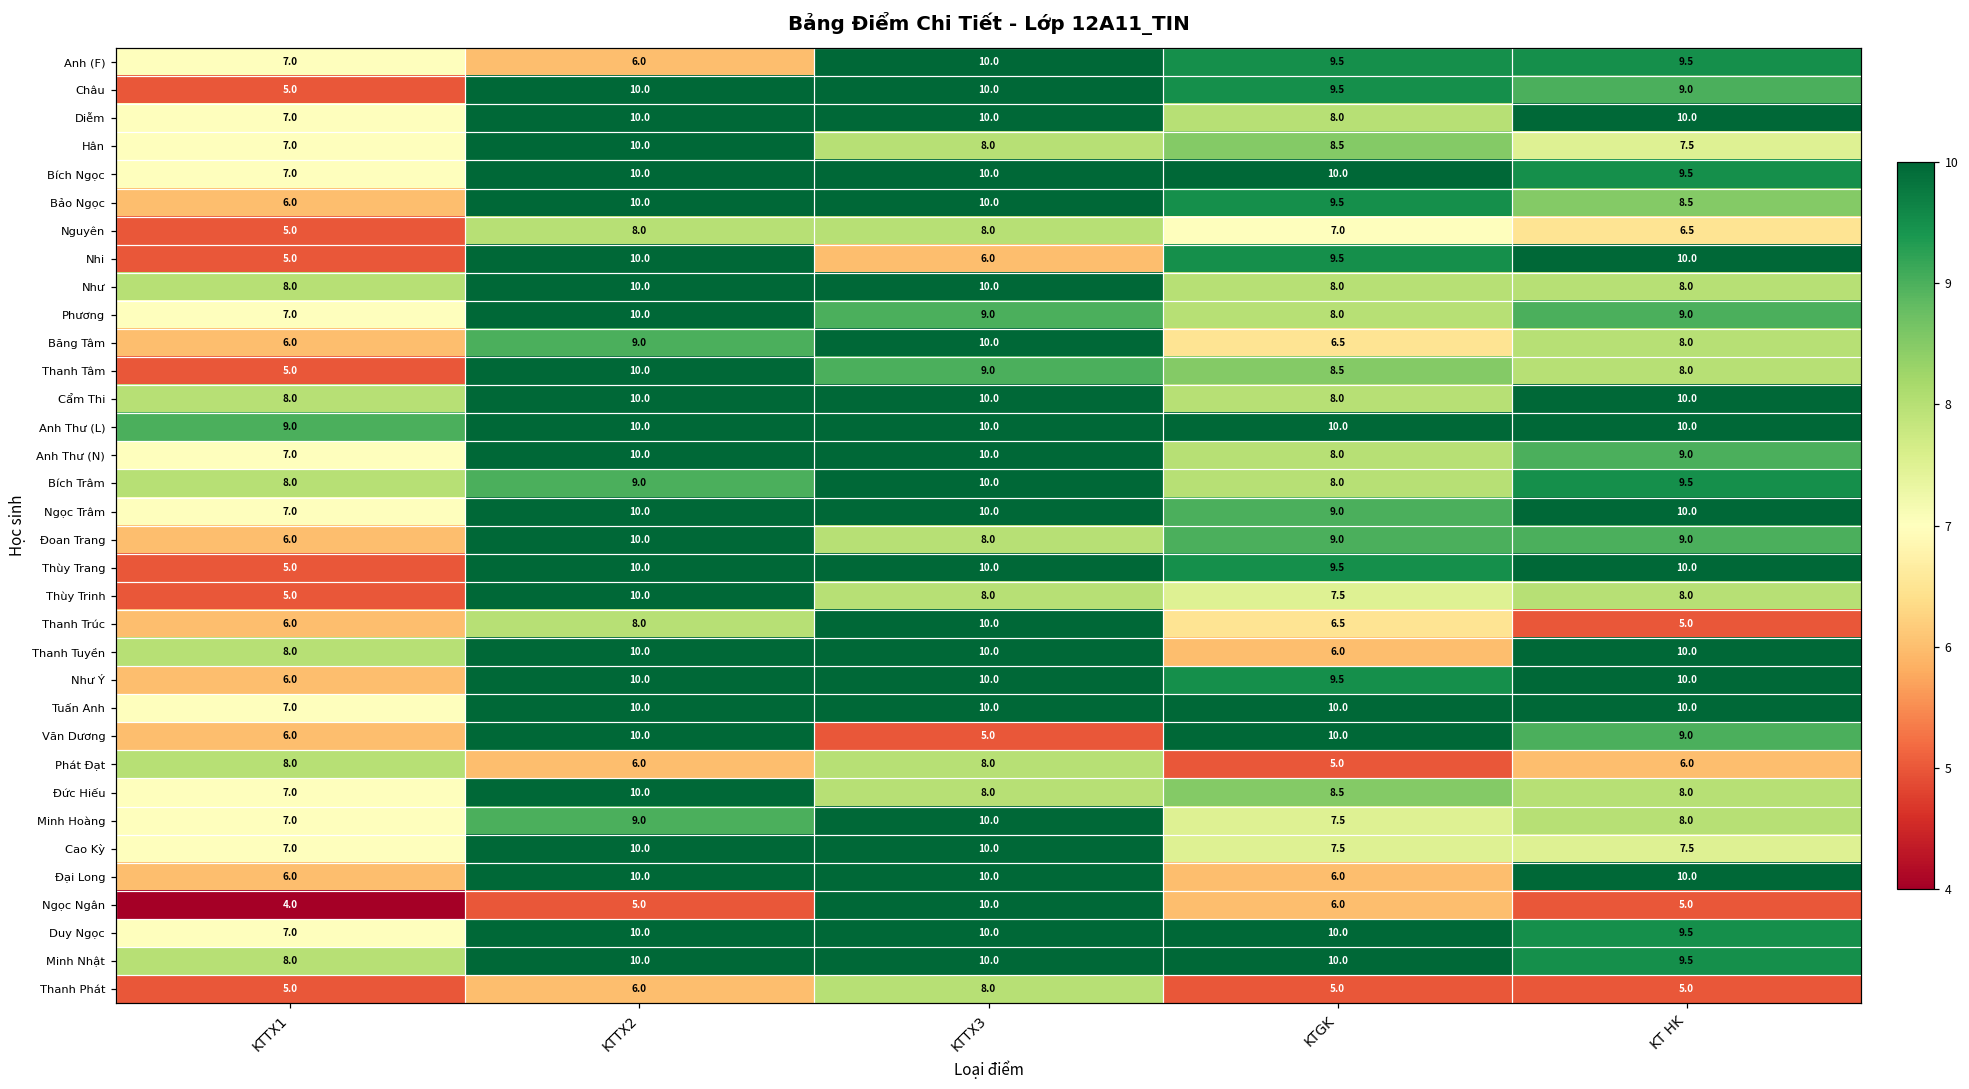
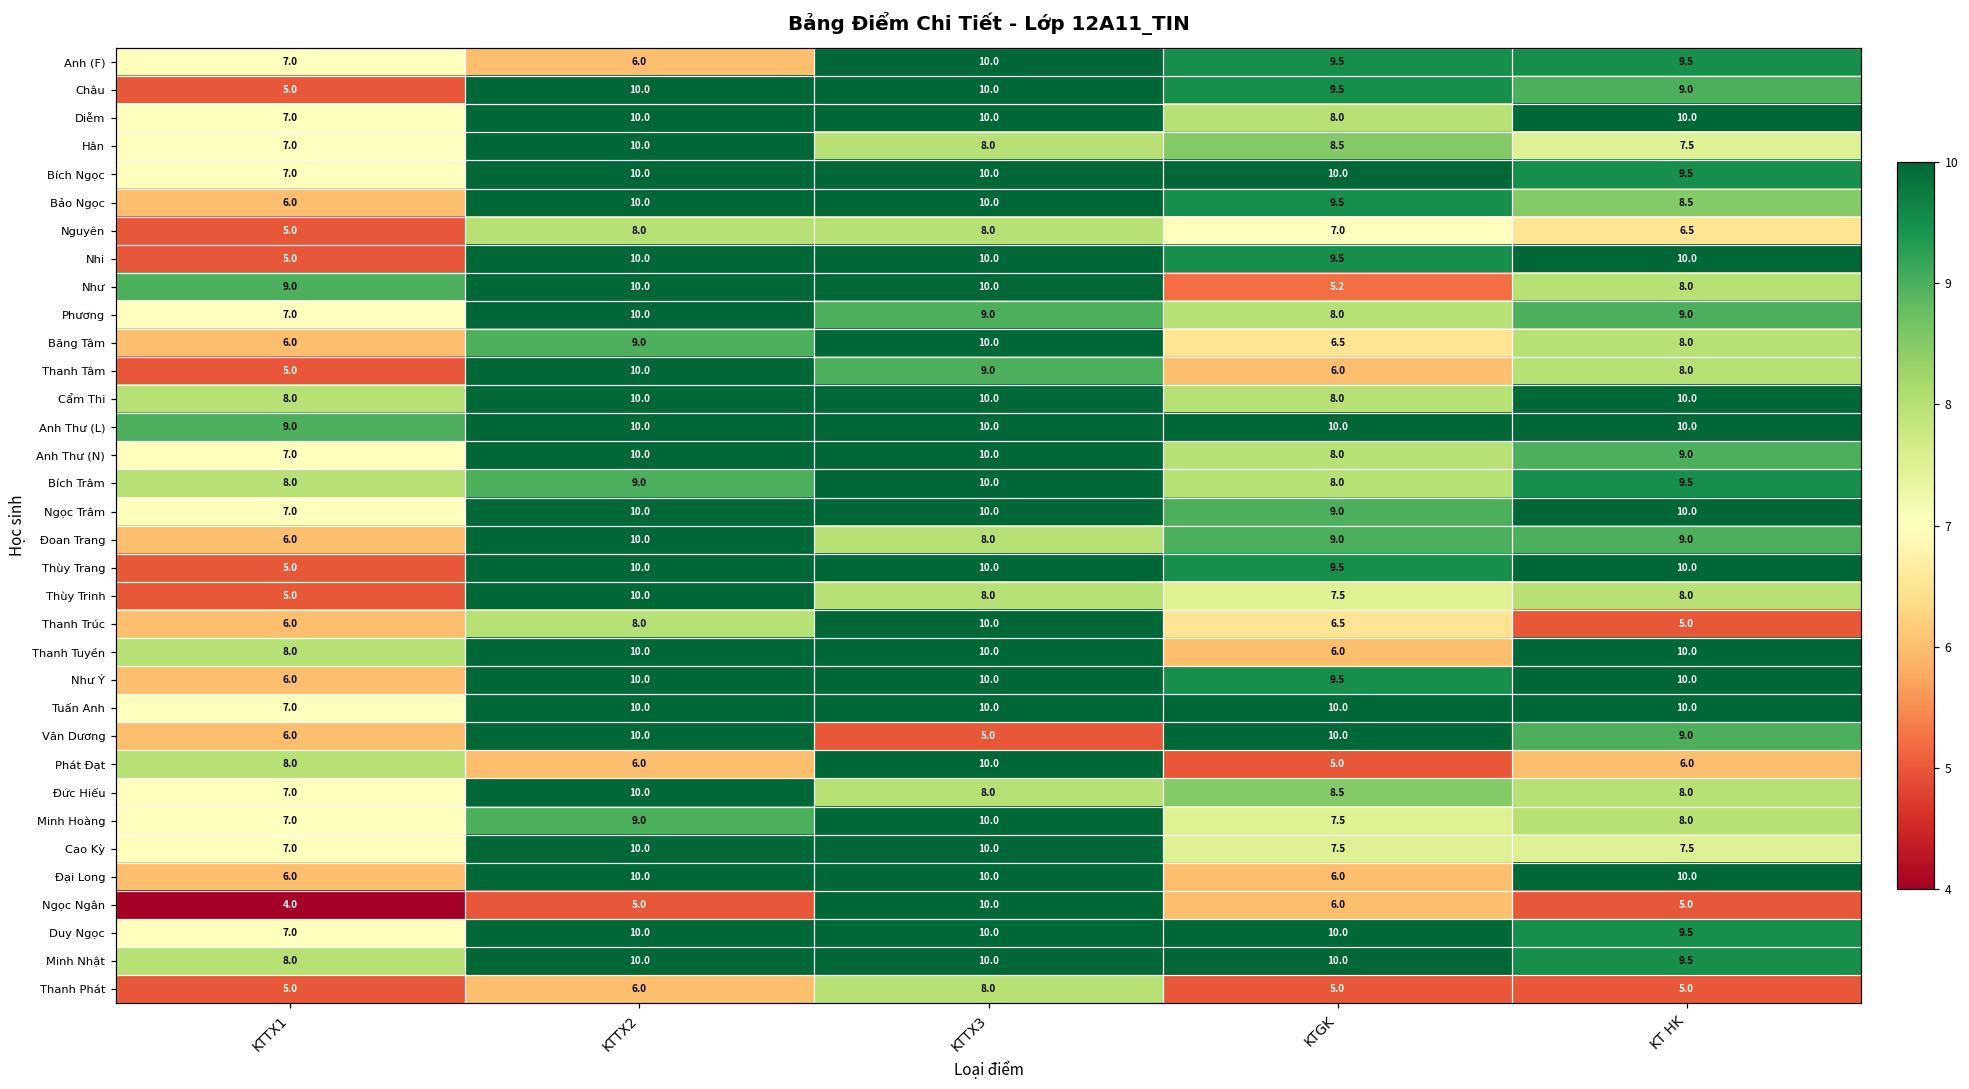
  {
    "Anh (F)": {
      "KTTX1": 7.0,
      "KTTX2": 6.0,
      "KTTX3": 10.0,
      "KTGK": 9.5,
      "KT HK": 9.5
    },
    "Châu": {
      "KTTX1": 5.0,
      "KTTX2": 10.0,
      "KTTX3": 10.0,
      "KTGK": 9.5,
      "KT HK": 9.0
    },
    "Diễm": {
      "KTTX1": 7.0,
      "KTTX2": 10.0,
      "KTTX3": 10.0,
      "KTGK": 8.0,
      "KT HK": 10.0
    },
    "Hân": {
      "KTTX1": 7.0,
      "KTTX2": 10.0,
      "KTTX3": 8.0,
      "KTGK": 8.5,
      "KT HK": 7.5
    },
    "Bích Ngọc": {
      "KTTX1": 7.0,
      "KTTX2": 10.0,
      "KTTX3": 10.0,
      "KTGK": 10.0,
      "KT HK": 9.5
    },
    "Bảo Ngọc": {
      "KTTX1": 6.0,
      "KTTX2": 10.0,
      "KTTX3": 10.0,
      "KTGK": 9.5,
      "KT HK": 8.5
    },
    "Nguyên": {
      "KTTX1": 5.0,
      "KTTX2": 8.0,
      "KTTX3": 8.0,
      "KTGK": 7.0,
      "KT HK": 6.5
    },
    "Nhi": {
      "KTTX1": 5.0,
      "KTTX2": 10.0,
-     "KTTX3": 6.0,
+     "KTTX3": 10.0,
      "KTGK": 9.5,
      "KT HK": 10.0
    },
    "Như": {
-     "KTTX1": 8.0,
+     "KTTX1": 9.0,
      "KTTX2": 10.0,
      "KTTX3": 10.0,
-     "KTGK": 8.0,
+     "KTGK": 5.2,
      "KT HK": 8.0
    },
    "Phương": {
      "KTTX1": 7.0,
      "KTTX2": 10.0,
      "KTTX3": 9.0,
      "KTGK": 8.0,
      "KT HK": 9.0
    },
    "Băng Tâm": {
      "KTTX1": 6.0,
      "KTTX2": 9.0,
      "KTTX3": 10.0,
      "KTGK": 6.5,
      "KT HK": 8.0
    },
    "Thanh Tâm": {
      "KTTX1": 5.0,
      "KTTX2": 10.0,
      "KTTX3": 9.0,
-     "KTGK": 8.5,
+     "KTGK": 6.0,
      "KT HK": 8.0
    },
    "Cẩm Thi": {
      "KTTX1": 8.0,
      "KTTX2": 10.0,
      "KTTX3": 10.0,
      "KTGK": 8.0,
      "KT HK": 10.0
    },
    "Anh Thư (L)": {
      "KTTX1": 9.0,
      "KTTX2": 10.0,
      "KTTX3": 10.0,
      "KTGK": 10.0,
      "KT HK": 10.0
    },
    "Anh Thư (N)": {
      "KTTX1": 7.0,
      "KTTX2": 10.0,
      "KTTX3": 10.0,
      "KTGK": 8.0,
      "KT HK": 9.0
    },
    "Bích Trâm": {
      "KTTX1": 8.0,
      "KTTX2": 9.0,
      "KTTX3": 10.0,
      "KTGK": 8.0,
      "KT HK": 9.5
    },
    "Ngọc Trâm": {
      "KTTX1": 7.0,
      "KTTX2": 10.0,
      "KTTX3": 10.0,
      "KTGK": 9.0,
      "KT HK": 10.0
    },
    "Đoan Trang": {
      "KTTX1": 6.0,
      "KTTX2": 10.0,
      "KTTX3": 8.0,
      "KTGK": 9.0,
      "KT HK": 9.0
    },
    "Thùy Trang": {
      "KTTX1": 5.0,
      "KTTX2": 10.0,
      "KTTX3": 10.0,
      "KTGK": 9.5,
      "KT HK": 10.0
    },
    "Thùy Trinh": {
      "KTTX1": 5.0,
      "KTTX2": 10.0,
      "KTTX3": 8.0,
      "KTGK": 7.5,
      "KT HK": 8.0
    },
    "Thanh Trúc": {
      "KTTX1": 6.0,
      "KTTX2": 8.0,
      "KTTX3": 10.0,
      "KTGK": 6.5,
      "KT HK": 5.0
    },
    "Thanh Tuyền": {
      "KTTX1": 8.0,
      "KTTX2": 10.0,
      "KTTX3": 10.0,
      "KTGK": 6.0,
      "KT HK": 10.0
    },
    "Như Ý": {
      "KTTX1": 6.0,
      "KTTX2": 10.0,
      "KTTX3": 10.0,
      "KTGK": 9.5,
      "KT HK": 10.0
    },
    "Tuấn Anh": {
      "KTTX1": 7.0,
      "KTTX2": 10.0,
      "KTTX3": 10.0,
      "KTGK": 10.0,
      "KT HK": 10.0
    },
    "Văn Dương": {
      "KTTX1": 6.0,
      "KTTX2": 10.0,
      "KTTX3": 5.0,
      "KTGK": 10.0,
      "KT HK": 9.0
    },
    "Phát Đạt": {
      "KTTX1": 8.0,
      "KTTX2": 6.0,
-     "KTTX3": 8.0,
+     "KTTX3": 10.0,
      "KTGK": 5.0,
      "KT HK": 6.0
    },
    "Đức Hiếu": {
      "KTTX1": 7.0,
      "KTTX2": 10.0,
      "KTTX3": 8.0,
      "KTGK": 8.5,
      "KT HK": 8.0
    },
    "Minh Hoàng": {
      "KTTX1": 7.0,
      "KTTX2": 9.0,
      "KTTX3": 10.0,
      "KTGK": 7.5,
      "KT HK": 8.0
    },
    "Cao Kỳ": {
      "KTTX1": 7.0,
      "KTTX2": 10.0,
      "KTTX3": 10.0,
      "KTGK": 7.5,
      "KT HK": 7.5
    },
    "Đại Long": {
      "KTTX1": 6.0,
      "KTTX2": 10.0,
      "KTTX3": 10.0,
      "KTGK": 6.0,
      "KT HK": 10.0
    },
    "Ngọc Ngân": {
      "KTTX1": 4.0,
      "KTTX2": 5.0,
      "KTTX3": 10.0,
      "KTGK": 6.0,
      "KT HK": 5.0
    },
    "Duy Ngọc": {
      "KTTX1": 7.0,
      "KTTX2": 10.0,
      "KTTX3": 10.0,
      "KTGK": 10.0,
      "KT HK": 9.5
    },
    "Minh Nhật": {
      "KTTX1": 8.0,
      "KTTX2": 10.0,
      "KTTX3": 10.0,
      "KTGK": 10.0,
      "KT HK": 9.5
    },
    "Thanh Phát": {
      "KTTX1": 5.0,
      "KTTX2": 6.0,
      "KTTX3": 8.0,
      "KTGK": 5.0,
      "KT HK": 5.0
    }
  }
